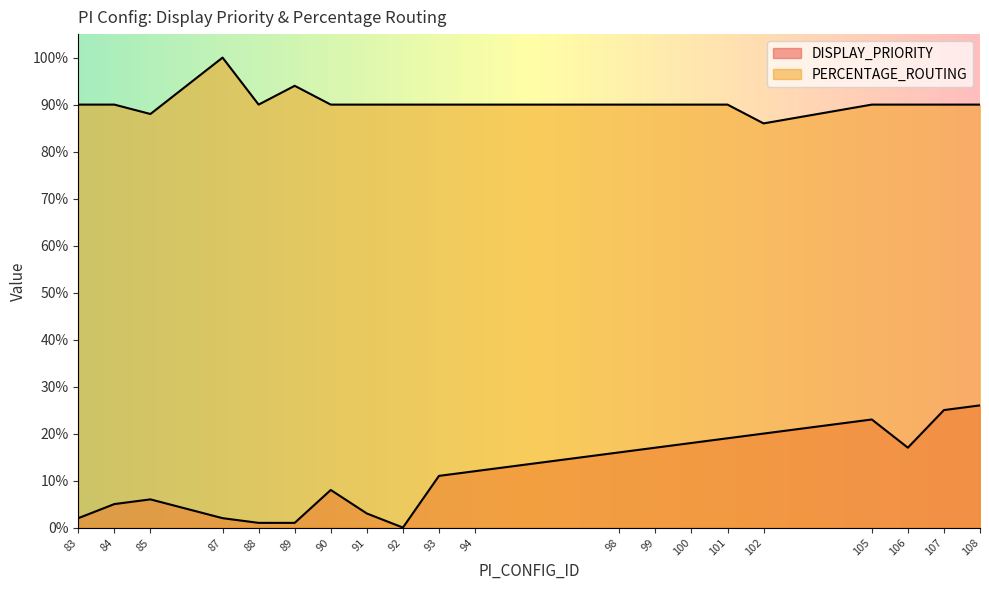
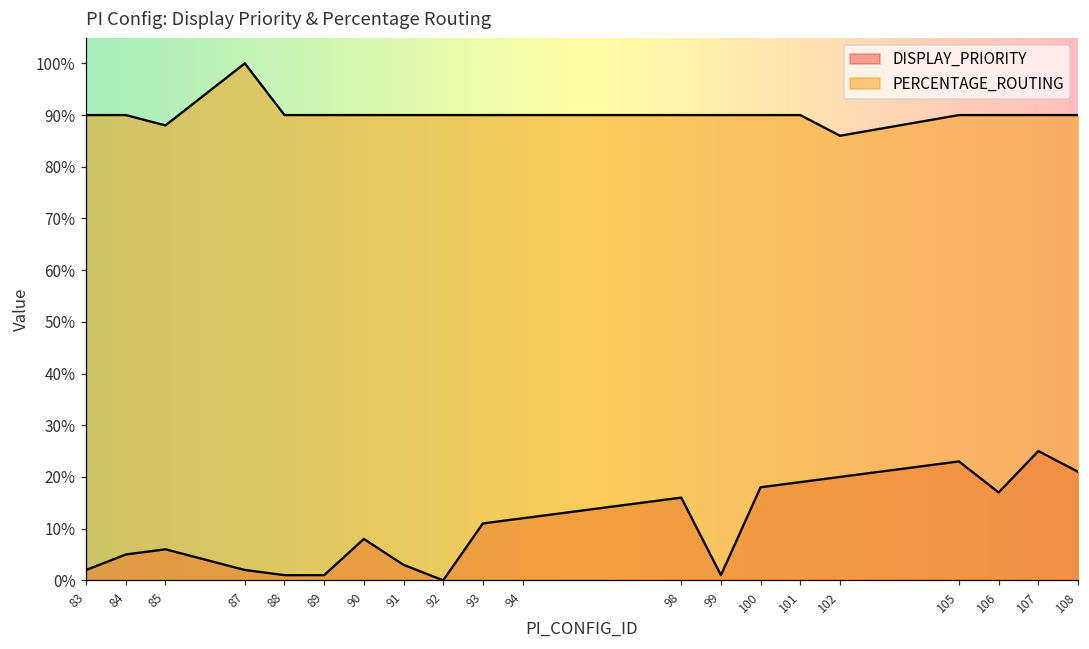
  {
    "DISPLAY_PRIORITY": {
      "83": "2%",
      "84": "5%",
      "85": "6%",
      "87": "2%",
      "88": "1%",
      "89": "1%",
      "90": "8%",
      "91": "3%",
      "92": "0%",
      "93": "11%",
      "94": "12%",
      "98": "16%",
-     "99": "17%",
+     "99": "1%",
      "100": "18%",
      "101": "19%",
      "102": "20%",
      "105": "23%",
      "106": "17%",
      "107": "25%",
-     "108": "26%"
+     "108": "21%"
    },
    "PERCENTAGE_ROUTING": {
      "83": "90%",
      "84": "90%",
      "85": "88%",
      "87": "100%",
      "88": "90%",
-     "89": "94%",
+     "89": "90%",
      "90": "90%",
      "91": "90%",
      "92": "90%",
      "93": "90%",
      "94": "90%",
      "98": "90%",
      "99": "90%",
      "100": "90%",
      "101": "90%",
      "102": "86%",
      "105": "90%",
      "106": "90%",
      "107": "90%",
      "108": "90%"
    }
  }
